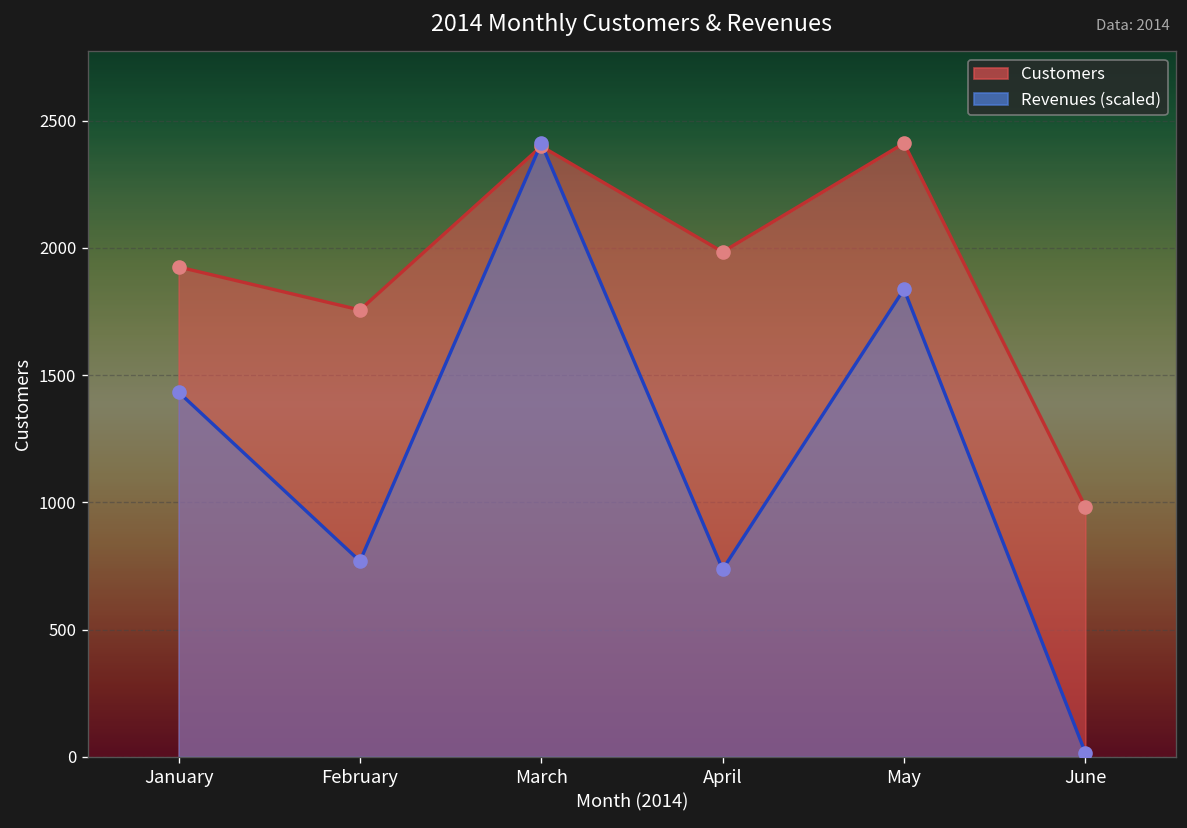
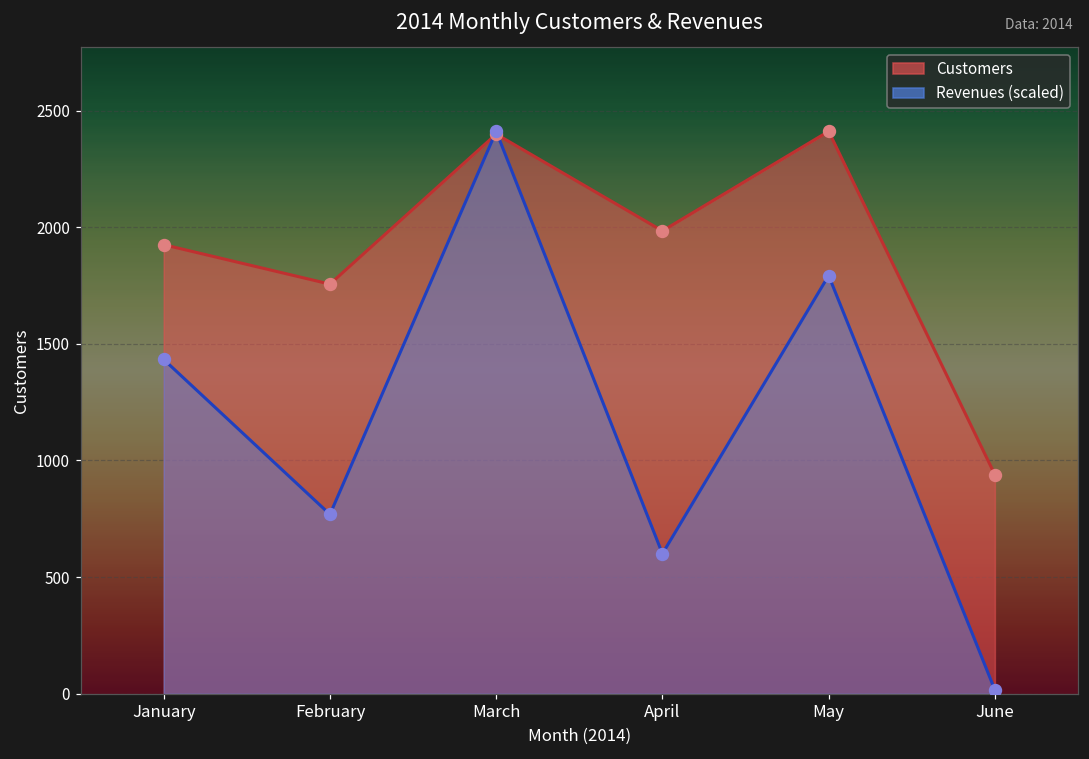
  {
    "Customers": {
      "January": 1930,
      "February": 1760,
      "April": 1980,
      "May": 2410,
-     "June": 980
+     "June": 940
    },
    "Revenues (scaled)": {
      "January": 1430,
      "February": 770,
-     "April": 740,
-     "May": 1840,
+     "April": 600,
+     "May": 1790,
      "June": 20
    }
  }
